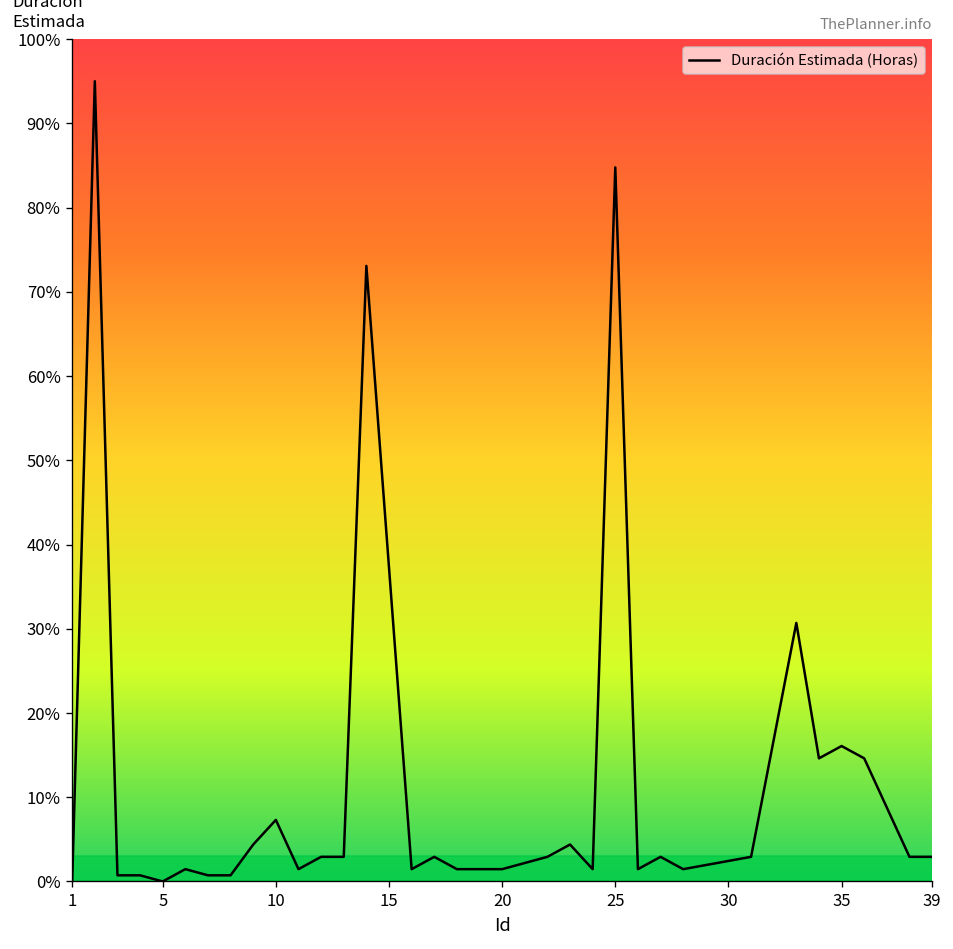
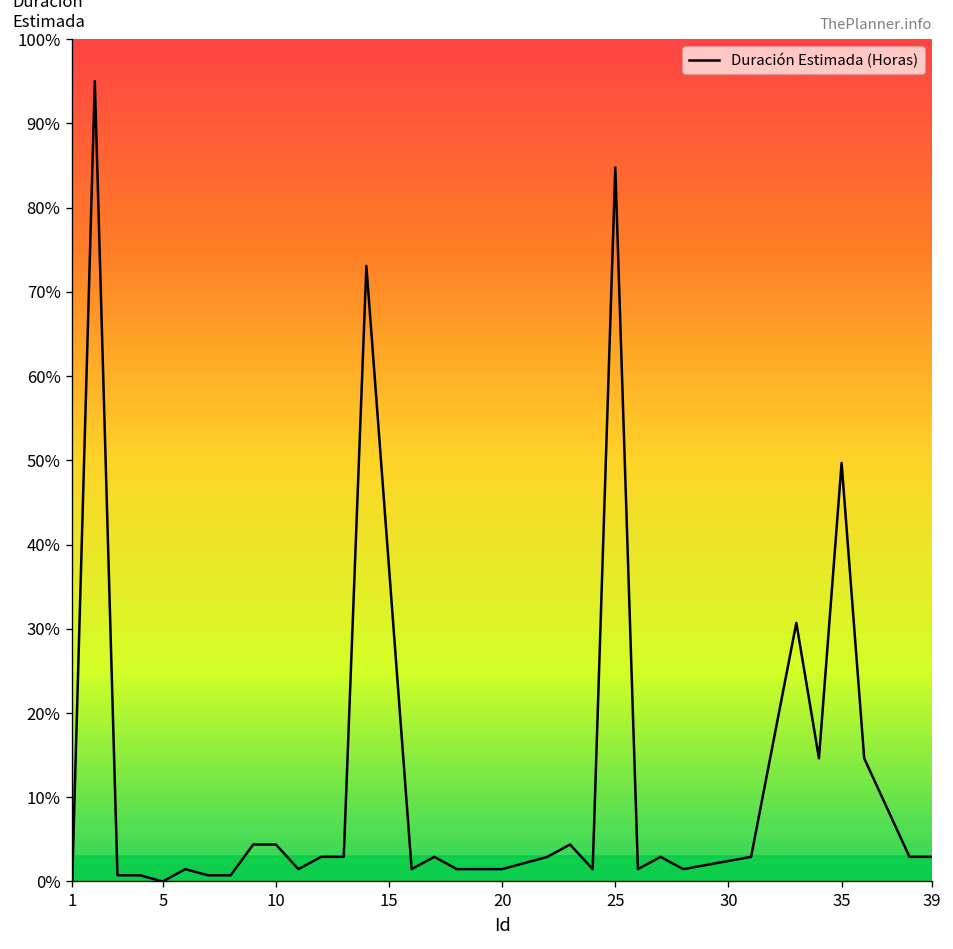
  {
-   "10": "7%",
+   "10": "4%",
    "25": "85%",
-   "35": "16%"
+   "35": "50%"
  }
